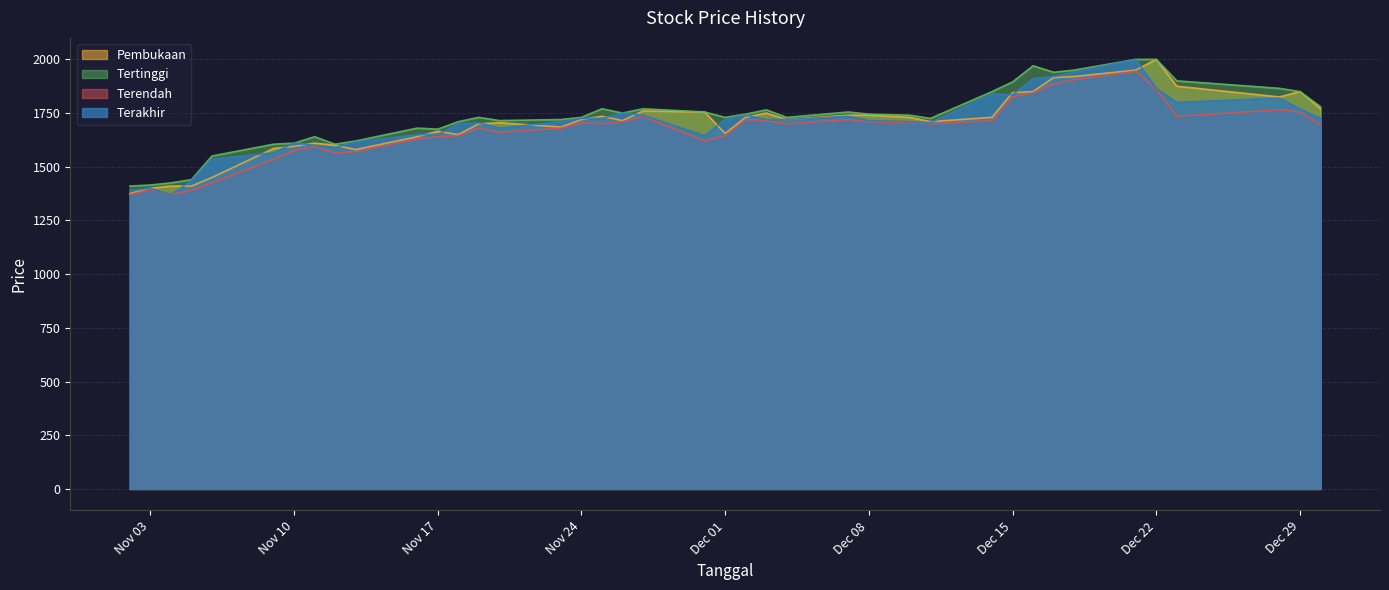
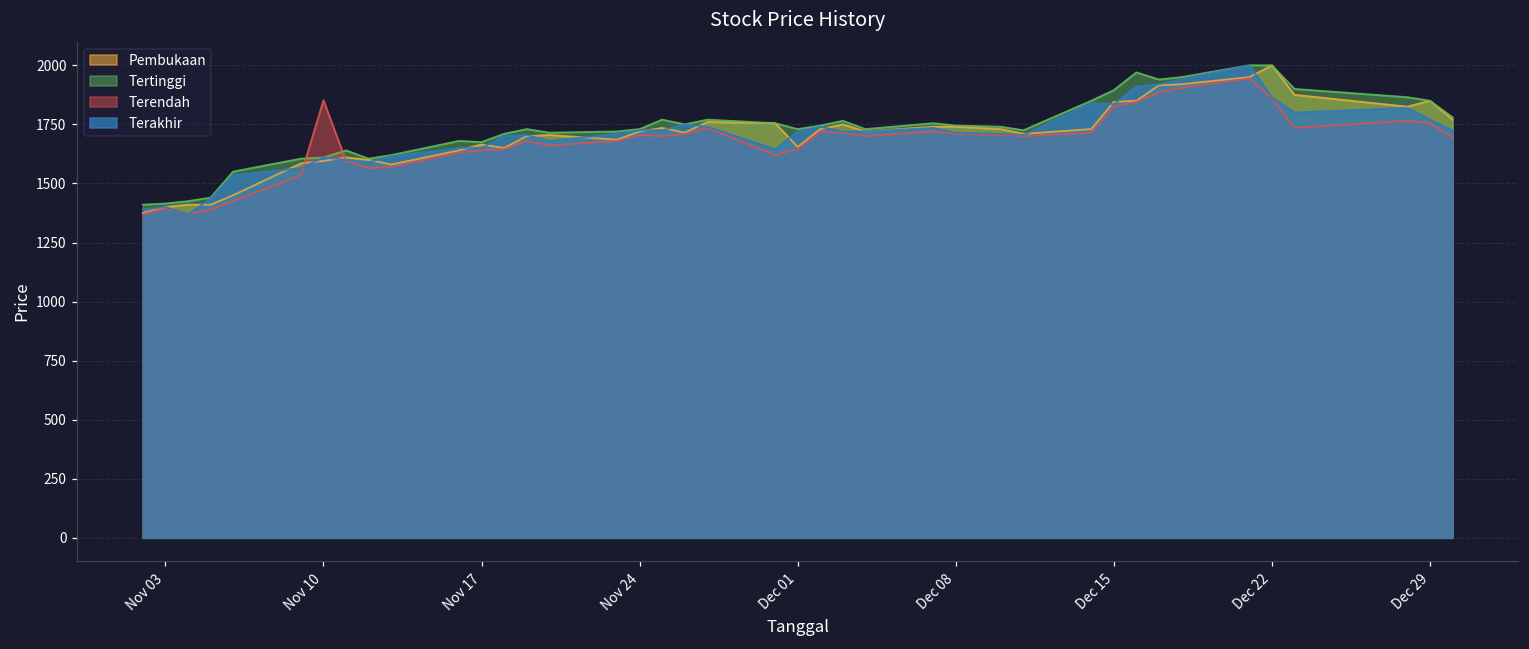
  {
    "Pembukaan": {
      "Nov 10": 1600
    },
    "Tertinggi": {
      "Nov 03": 1420,
      "Dec 15": 1900
    },
    "Terendah": {
-     "Nov 10": 1580,
+     "Nov 10": 1850,
      "Nov 24": 1710,
      "Dec 29": 1760
    },
    "Terakhir": {
      "Dec 29": 1770
    }
  }
